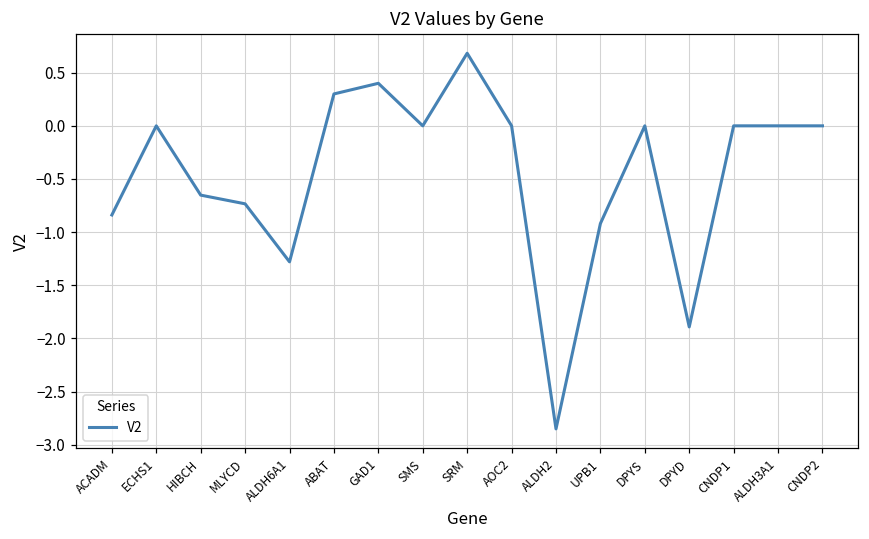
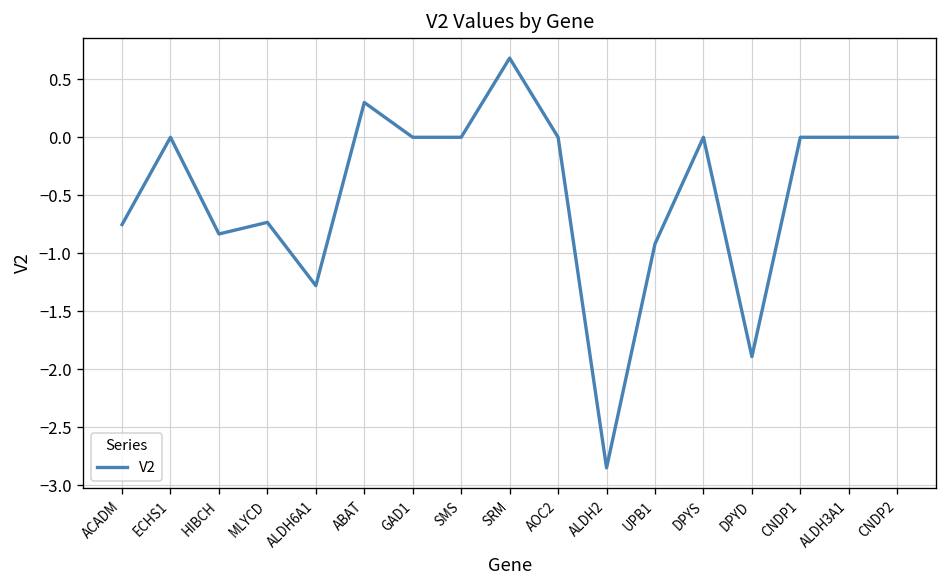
  {
-   "ACADM": -0.84,
+   "ACADM": -0.75,
    "ECHS1": 0.0,
-   "HIBCH": -0.7,
+   "HIBCH": -0.8,
    "MLYCD": -0.7,
    "ALDH6A1": -1.3,
    "ABAT": 0.3,
-   "GAD1": 0.4,
+   "GAD1": 0.0,
    "SMS": 0.0,
    "SRM": 0.7,
    "AOC2": 0.0,
    "ALDH2": -2.9,
    "UPB1": -0.9,
    "DPYS": 0.0,
    "DPYD": -1.9,
    "CNDP1": 0.0,
    "ALDH3A1": 0.0,
    "CNDP2": 0.0
  }
